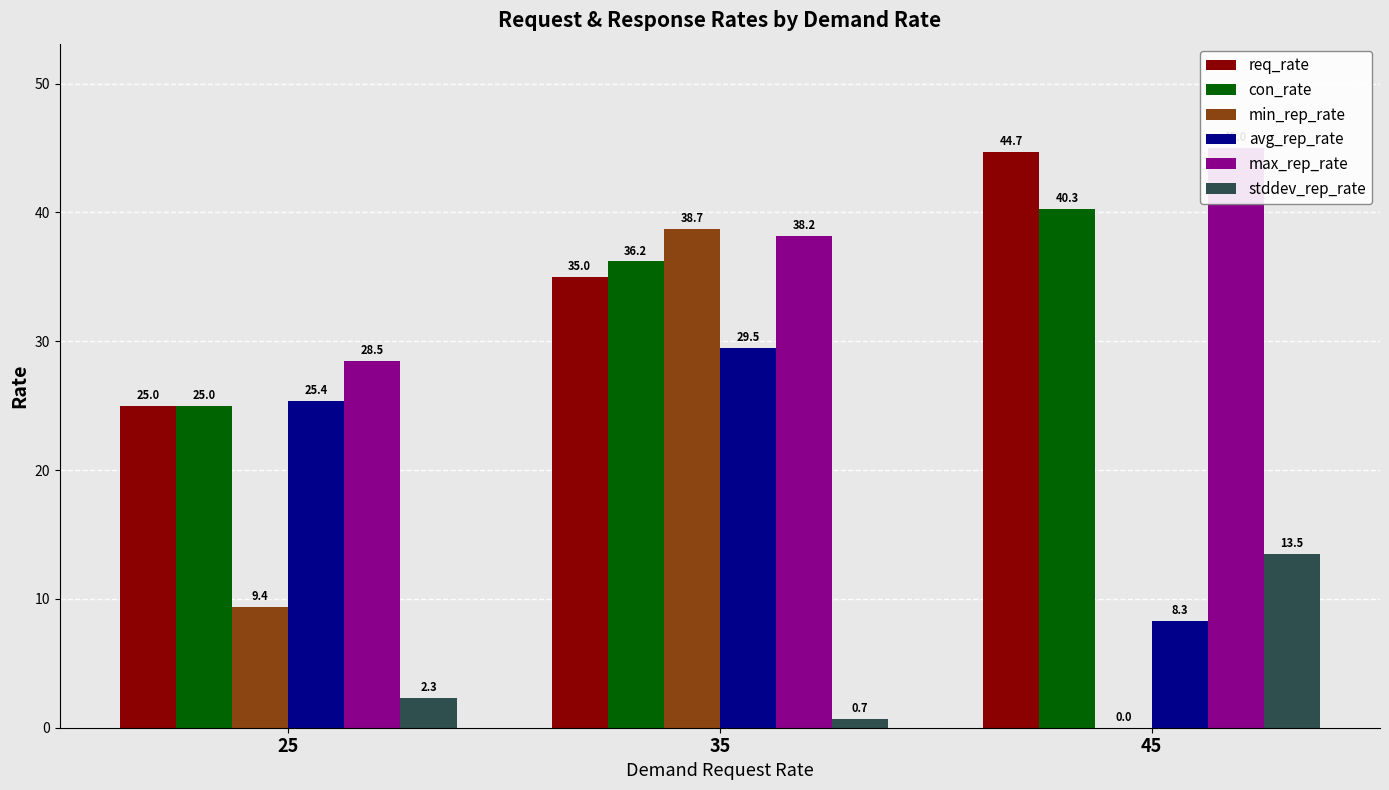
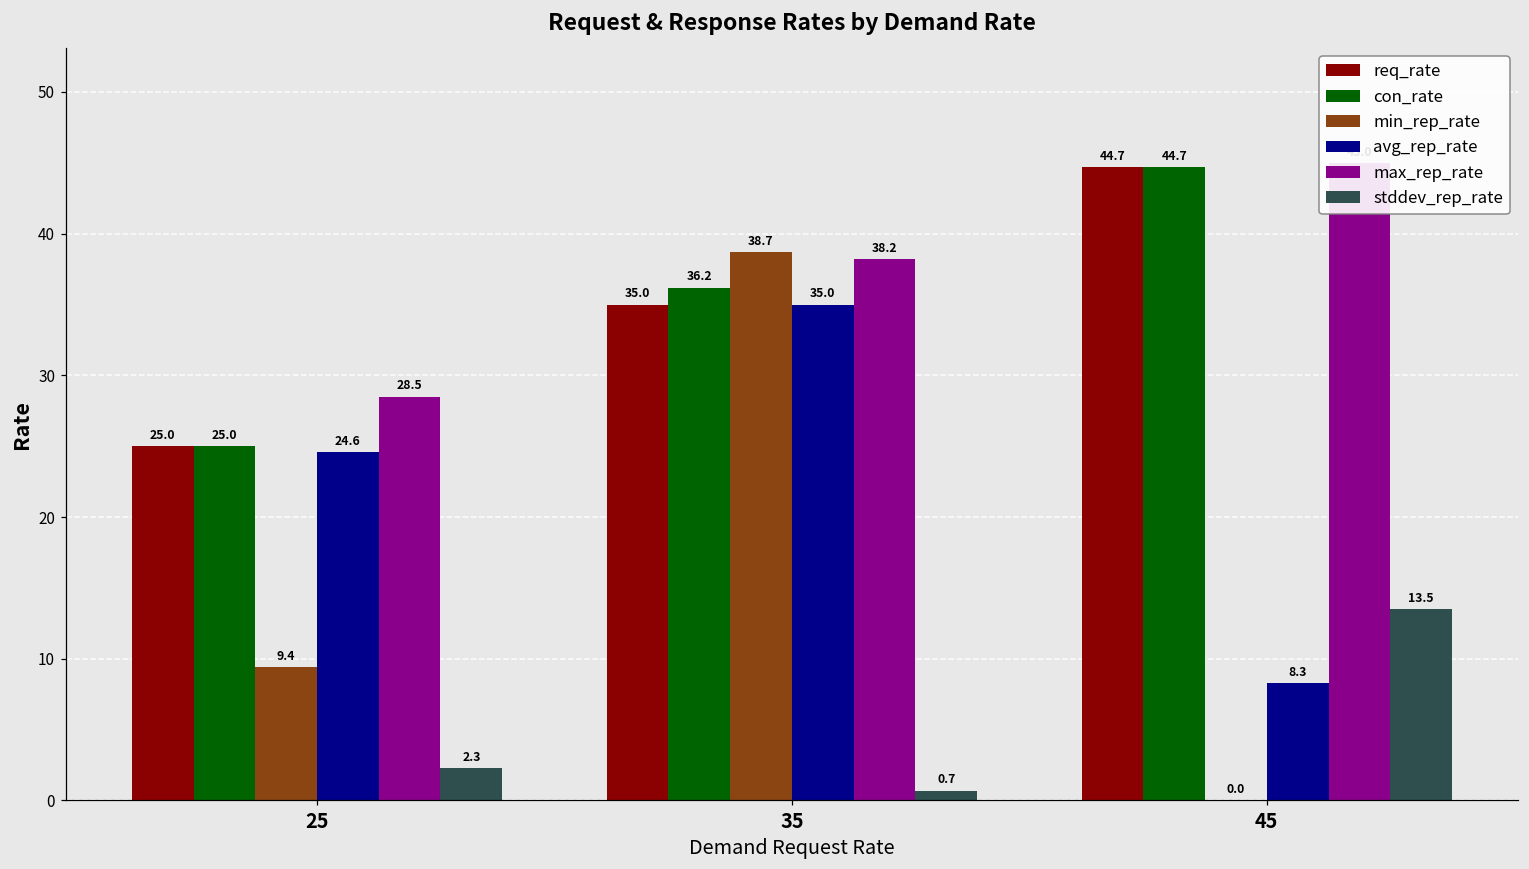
  {
    "req_rate": {
      "25": 25.0,
      "35": 35.0,
      "45": 44.7
    },
    "con_rate": {
      "25": 25.0,
      "35": 36.2,
-     "45": 40.3
+     "45": 44.7
    },
    "min_rep_rate": {
      "25": 9.4,
      "35": 38.7,
      "45": 0.0
    },
    "avg_rep_rate": {
-     "25": 25.4,
-     "35": 29.5,
+     "25": 24.6,
+     "35": 35.0,
      "45": 8.3
    },
    "max_rep_rate": {
      "25": 28.5,
      "35": 38.2
    },
    "stddev_rep_rate": {
      "25": 2.3,
      "35": 0.7,
      "45": 13.5
    }
  }
